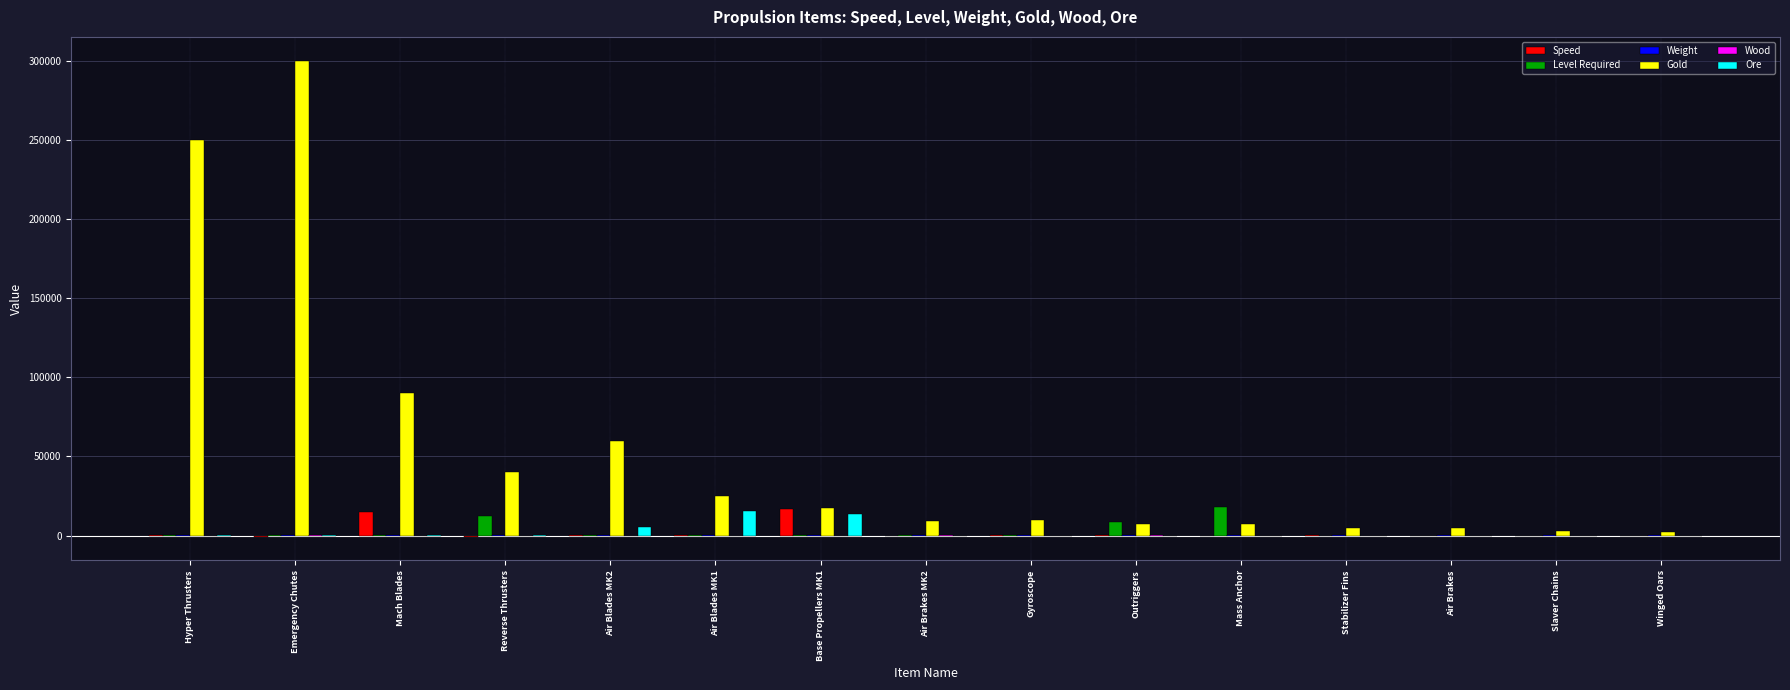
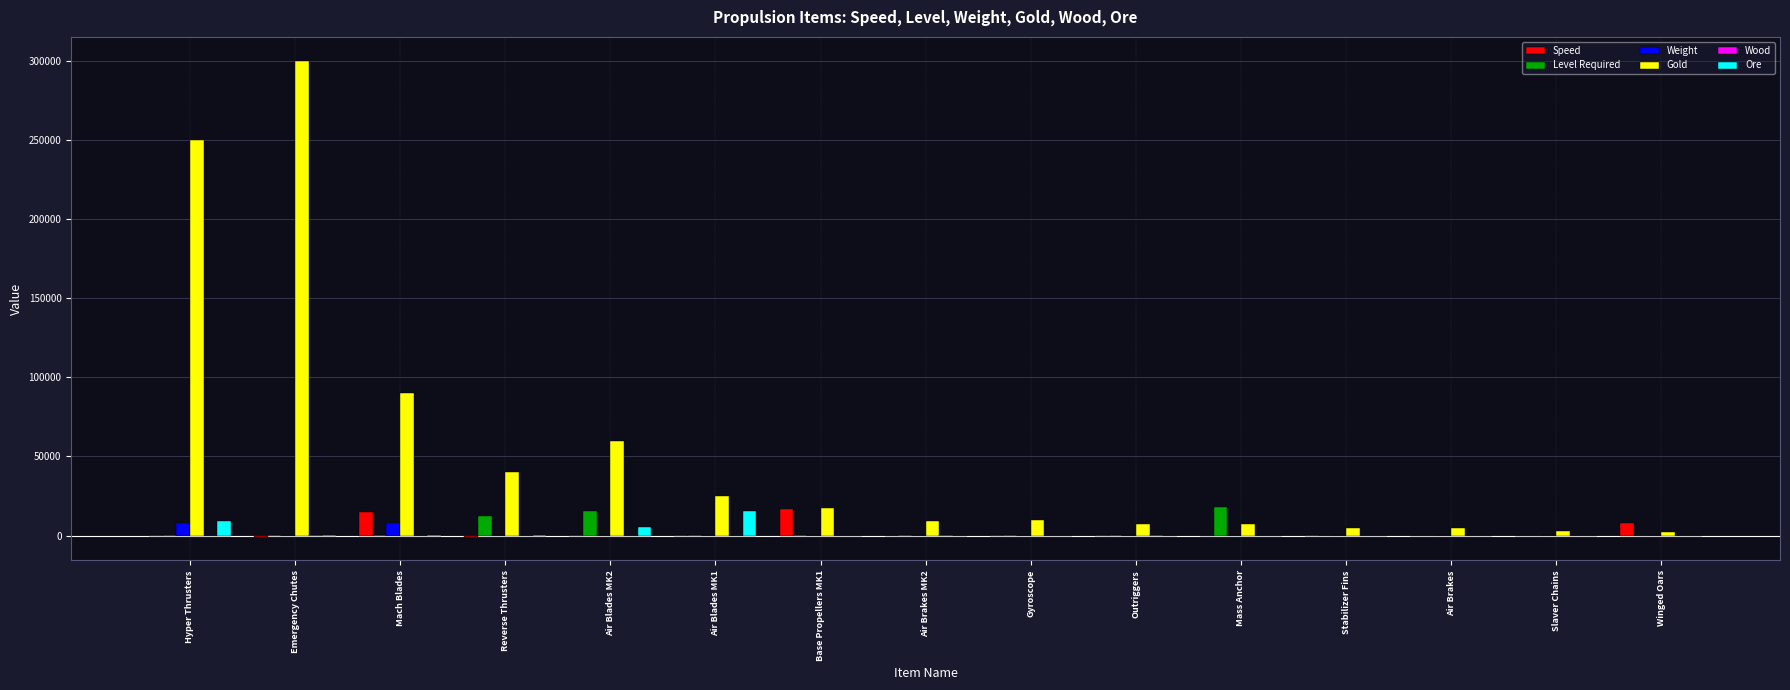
  {
    "Speed": {
      "Mach Blades": 15000,
      "Base Propellers MK1": 17000,
-     "Winged Oars": 0
+     "Winged Oars": 8000
    },
    "Level Required": {
      "Reverse Thrusters": 12000,
-     "Air Blades MK2": 0,
-     "Outriggers": 9000,
+     "Air Blades MK2": 16000,
+     "Outriggers": 0,
      "Mass Anchor": 18000
    },
    "Weight": {
-     "Hyper Thrusters": 1000,
-     "Mach Blades": 0
+     "Hyper Thrusters": 8000,
+     "Mach Blades": 8000
    },
    "Gold": {
      "Hyper Thrusters": 250000,
      "Emergency Chutes": 300000,
      "Mach Blades": 90000,
      "Reverse Thrusters": 40000,
      "Air Blades MK2": 60000,
      "Air Blades MK1": 25000,
      "Base Propellers MK1": 18000,
      "Air Brakes MK2": 9000,
      "Gyroscope": 10000,
      "Outriggers": 8000,
      "Mass Anchor": 8000,
      "Stabilizer Fins": 5000,
      "Air Brakes": 5000,
      "Slaver Chains": 3000,
      "Winged Oars": 3000
    },
    "Wood": {
      "Hyper Thrusters": 0,
      "Mach Blades": 0,
      "Reverse Thrusters": 0,
      "Air Blades MK2": 0,
      "Air Blades MK1": 0,
      "Base Propellers MK1": 0,
      "Gyroscope": 0,
      "Mass Anchor": 0,
      "Air Brakes": 0,
      "Slaver Chains": 0
    },
    "Ore": {
-     "Hyper Thrusters": 0,
+     "Hyper Thrusters": 9000,
      "Air Blades MK2": 5000,
      "Air Blades MK1": 16000,
-     "Base Propellers MK1": 14000,
+     "Base Propellers MK1": 0,
      "Air Brakes MK2": 0,
      "Gyroscope": 0,
      "Mass Anchor": 0,
      "Stabilizer Fins": 0,
      "Air Brakes": 0,
      "Winged Oars": 0
    }
  }
